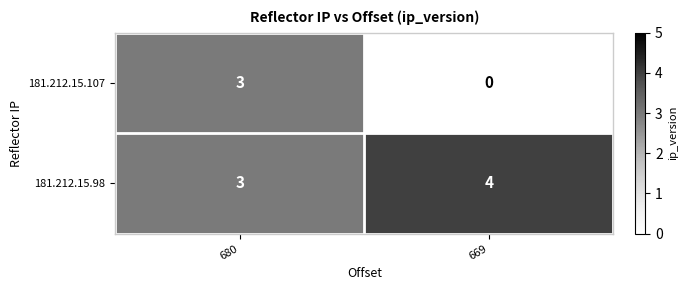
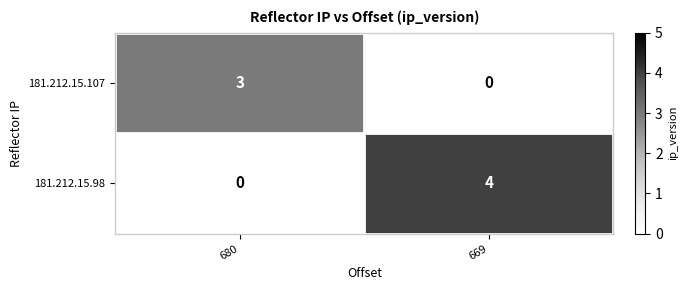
  {
    "181.212.15.107": {
      "680": 3,
      "669": 0
    },
    "181.212.15.98": {
-     "680": 3,
+     "680": 0,
      "669": 4
    }
  }
